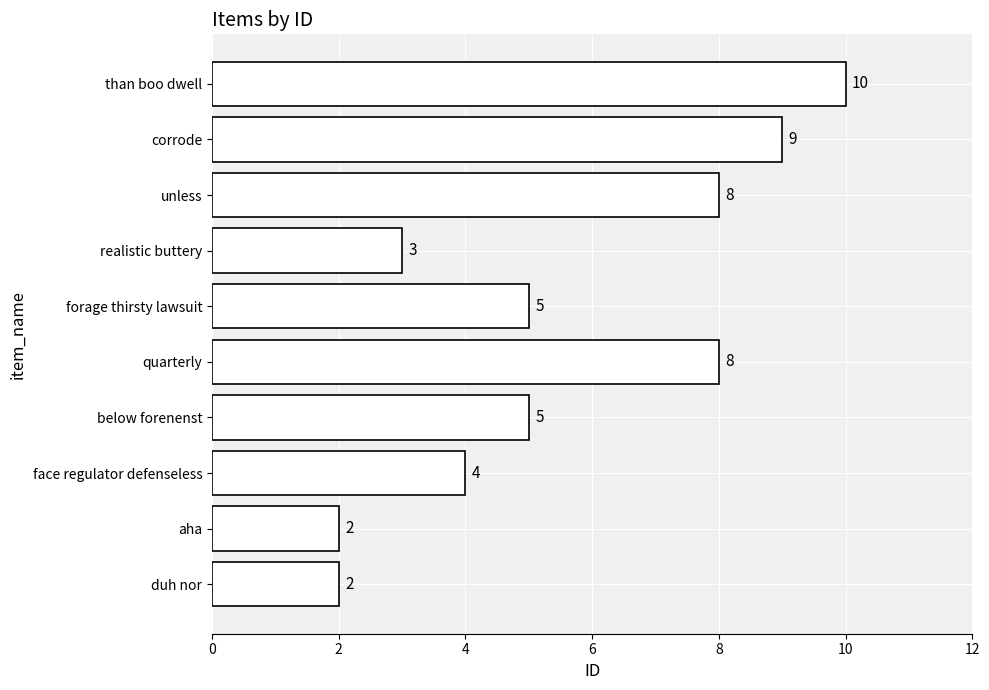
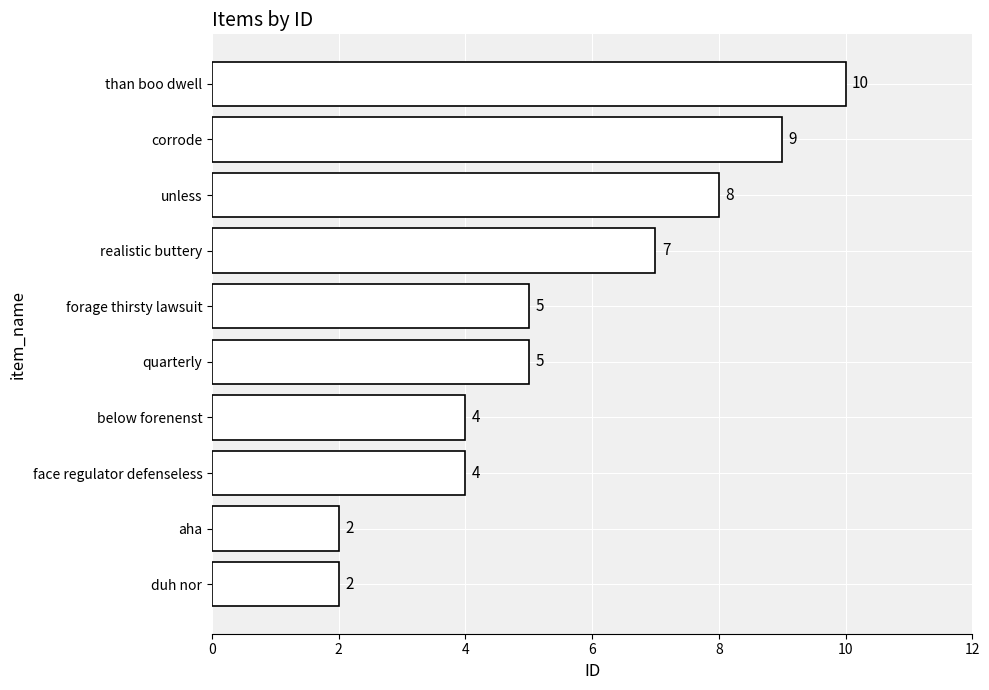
  {
    "than boo dwell": 10,
    "corrode": 9,
    "unless": 8,
-   "realistic buttery": 3,
+   "realistic buttery": 7,
    "forage thirsty lawsuit": 5,
-   "quarterly": 8,
-   "below forenenst": 5,
+   "quarterly": 5,
+   "below forenenst": 4,
    "face regulator defenseless": 4,
    "aha": 2,
    "duh nor": 2
  }
